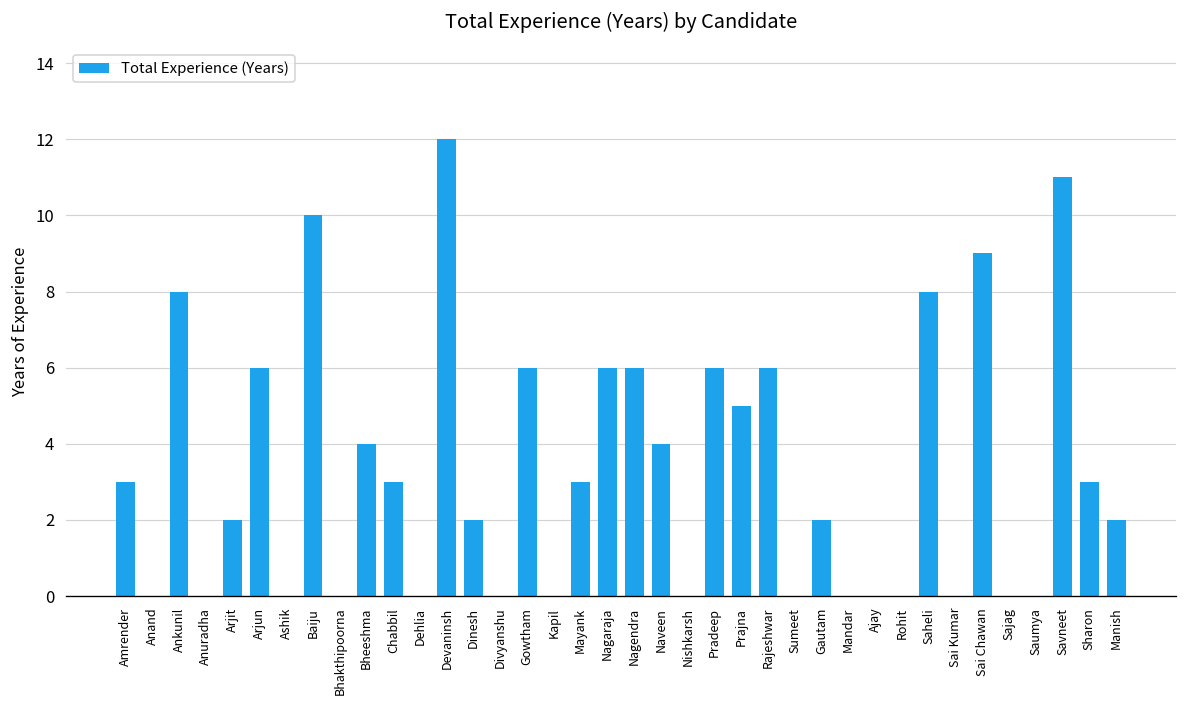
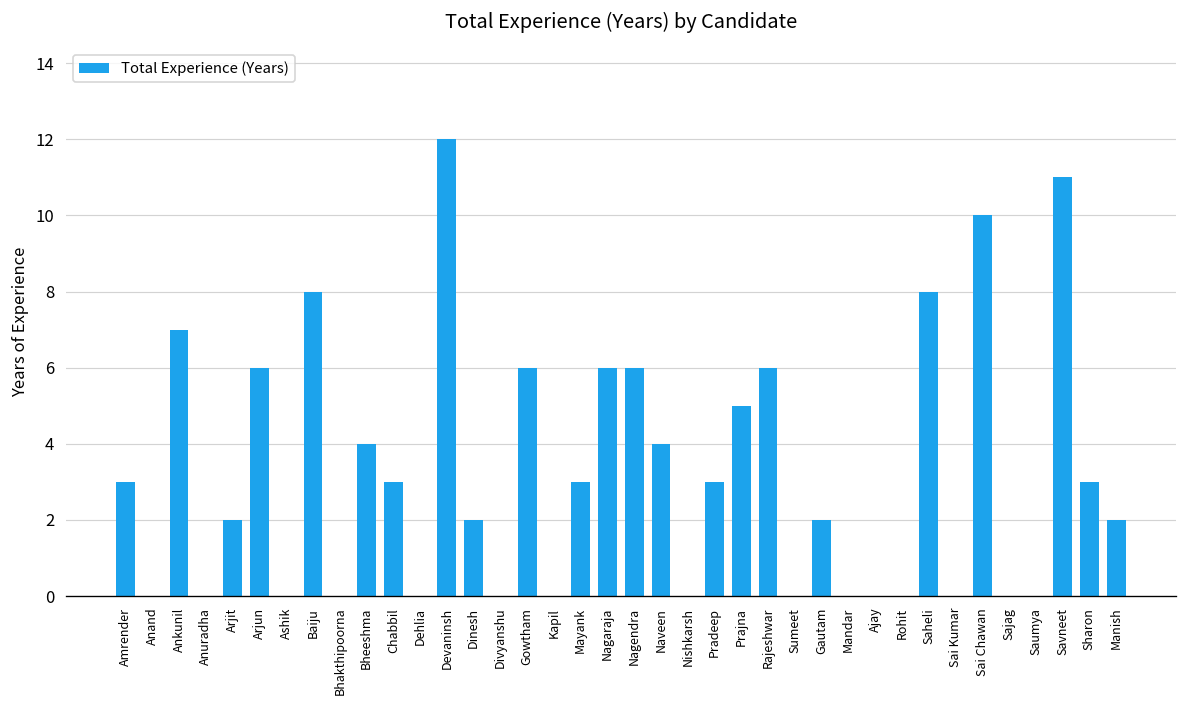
  {
    "Amrender": 3,
    "Anand": 0,
-   "Ankunil": 8,
+   "Ankunil": 7,
    "Anuradha": 0,
    "Arjit": 2,
    "Arjun": 6,
    "Ashik": 0,
-   "Baiju": 10,
+   "Baiju": 8,
    "Bhakthipoorna": 0,
    "Bheeshma": 4,
    "Chabbil": 3,
    "Dehlia": 0,
    "Devaninsh": 12,
    "Dinesh": 2,
    "Divyanshu": 0,
    "Gowtham": 6,
    "Kapil": 0,
    "Mayank": 3,
    "Nagaraja": 6,
    "Nagendra": 6,
    "Naveen": 4,
    "Nishkarsh": 0,
-   "Pradeep": 6,
+   "Pradeep": 3,
    "Prajna": 5,
    "Rajeshwar": 6,
    "Sumeet": 0,
    "Gautam": 2,
    "Mandar": 0,
    "Ajay": 0,
    "Rohit": 0,
    "Saheli": 8,
    "Sai Kumar": 0,
-   "Sai Chawan": 9,
+   "Sai Chawan": 10,
    "Sajag": 0,
    "Saumya": 0,
    "Savneet": 11,
    "Sharon": 3,
    "Manish": 2
  }
